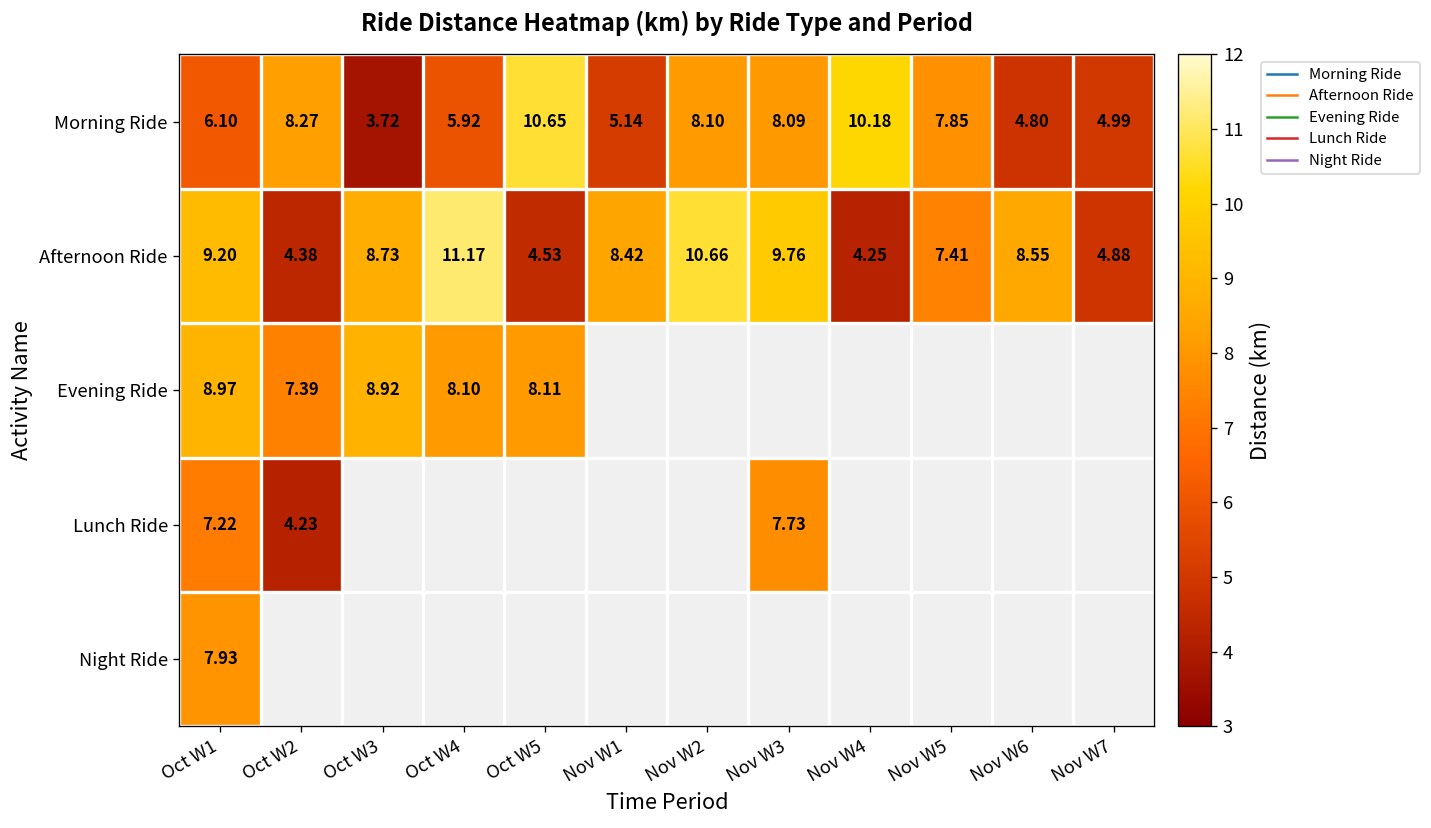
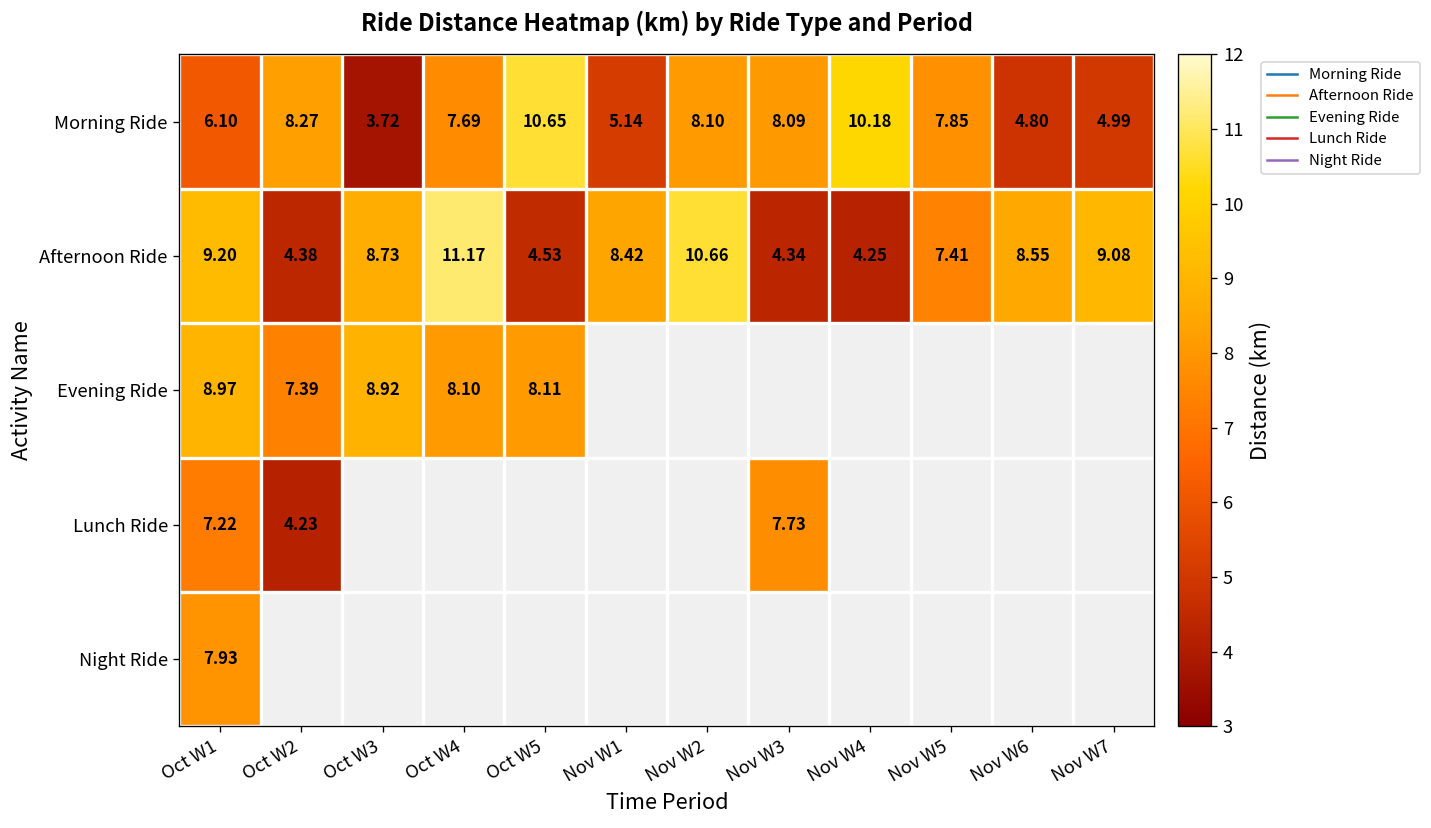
  {
    "Morning Ride": {
      "Oct W1": 6.10,
      "Oct W2": 8.27,
      "Oct W3": 3.72,
-     "Oct W4": 5.92,
+     "Oct W4": 7.69,
      "Oct W5": 10.65,
      "Nov W1": 5.14,
      "Nov W2": 8.10,
      "Nov W3": 8.09,
      "Nov W4": 10.18,
      "Nov W5": 7.85,
      "Nov W6": 4.80,
      "Nov W7": 4.99
    },
    "Afternoon Ride": {
      "Oct W1": 9.20,
      "Oct W2": 4.38,
      "Oct W3": 8.73,
      "Oct W4": 11.17,
      "Oct W5": 4.53,
      "Nov W1": 8.42,
      "Nov W2": 10.66,
-     "Nov W3": 9.76,
+     "Nov W3": 4.34,
      "Nov W4": 4.25,
      "Nov W5": 7.41,
      "Nov W6": 8.55,
-     "Nov W7": 4.88
+     "Nov W7": 9.08
    },
    "Evening Ride": {
      "Oct W1": 8.97,
      "Oct W2": 7.39,
      "Oct W3": 8.92,
      "Oct W4": 8.10,
      "Oct W5": 8.11
    },
    "Lunch Ride": {
      "Oct W1": 7.22,
      "Oct W2": 4.23,
      "Nov W3": 7.73
    },
    "Night Ride": {
      "Oct W1": 7.93
    }
  }
